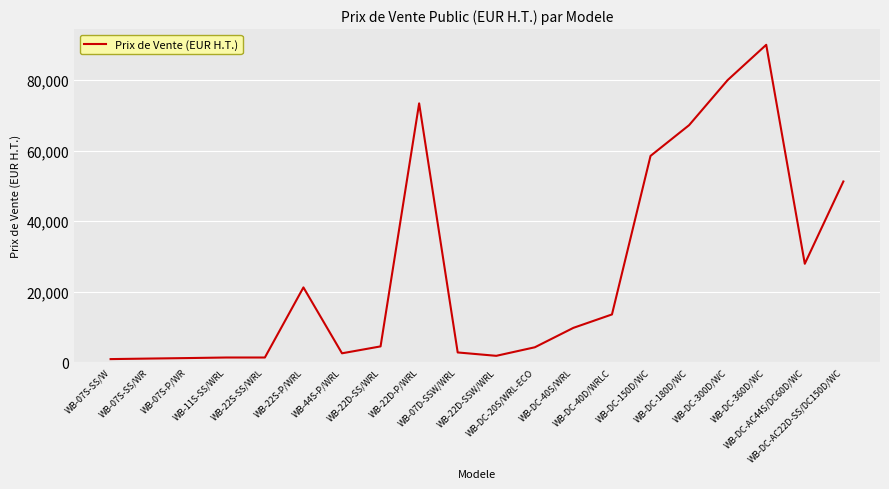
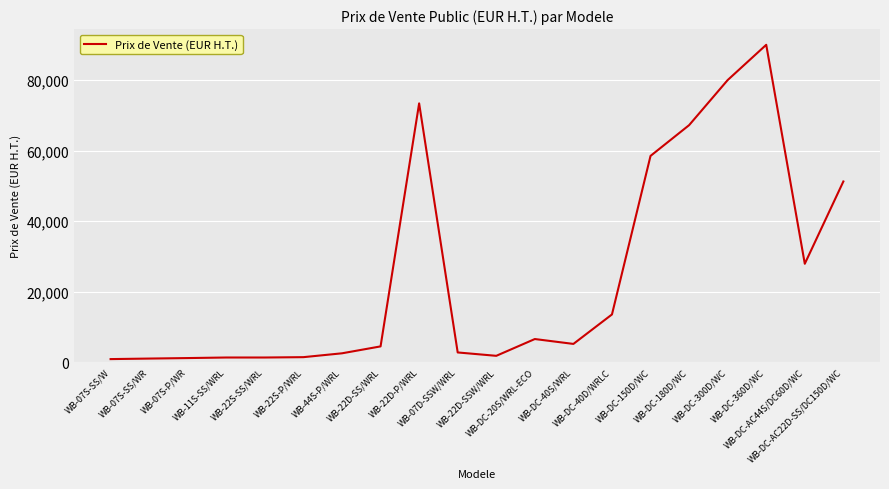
  {
    "WB-07S-SS/W": "1,000",
    "WB-07S-SS/WR": "1,000",
    "WB-07S-P/WR": "1,000",
    "WB-11S-SS/WRL": "1,000",
    "WB-22S-SS/WRL": "1,000",
-   "WB-22S-P/WRL": "21,000",
+   "WB-22S-P/WRL": "1,000",
    "WB-44S-P/WRL": "3,000",
    "WB-22D-SS/WRL": "4,000",
    "WB-22D-P/WRL": "73,000",
    "WB-07D-SSW/WRL": "3,000",
    "WB-22D-SSW/WRL": "2,000",
-   "WB-DC-20S/WRL-ECO": "4,000",
-   "WB-DC-40S/WRL": "10,000",
+   "WB-DC-20S/WRL-ECO": "7,000",
+   "WB-DC-40S/WRL": "5,000",
    "WB-DC-40D/WRLC": "14,000",
    "WB-DC-150D/WC": "59,000",
    "WB-DC-180D/WC": "67,000",
    "WB-DC-300D/WC": "80,000",
    "WB-DC-360D/WC": "90,000",
    "WB-DC-AC44S/DC60D/WC": "28,000",
    "WB-DC-AC22D-SS/DC150D/WC": "51,000"
  }
